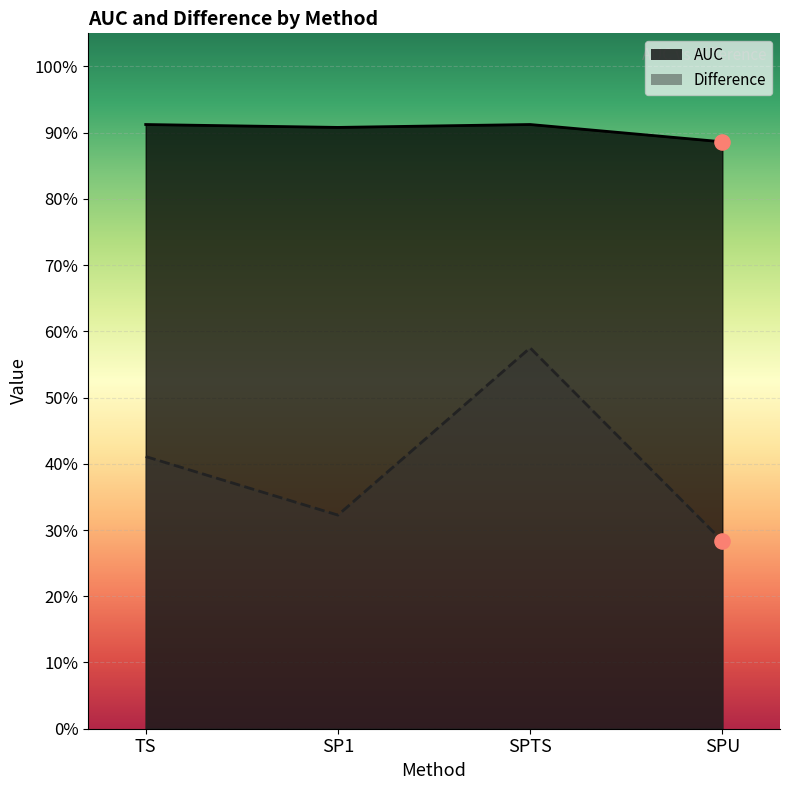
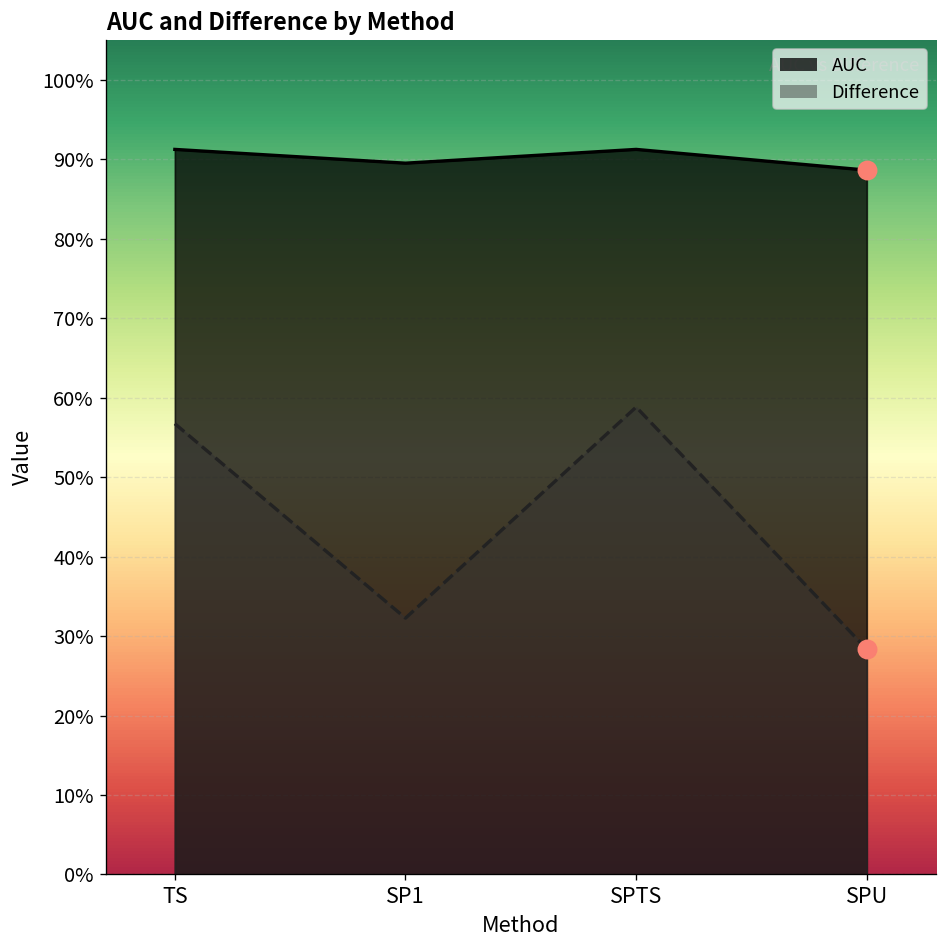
  {
    "AUC": {
      "TS": "91%",
-     "SP1": "91%",
+     "SP1": "90%",
      "SPTS": "91%"
    },
    "Difference": {
-     "TS": "41%",
+     "TS": "57%",
      "SP1": "32%",
-     "SPTS": "58%"
+     "SPTS": "59%"
    }
  }
